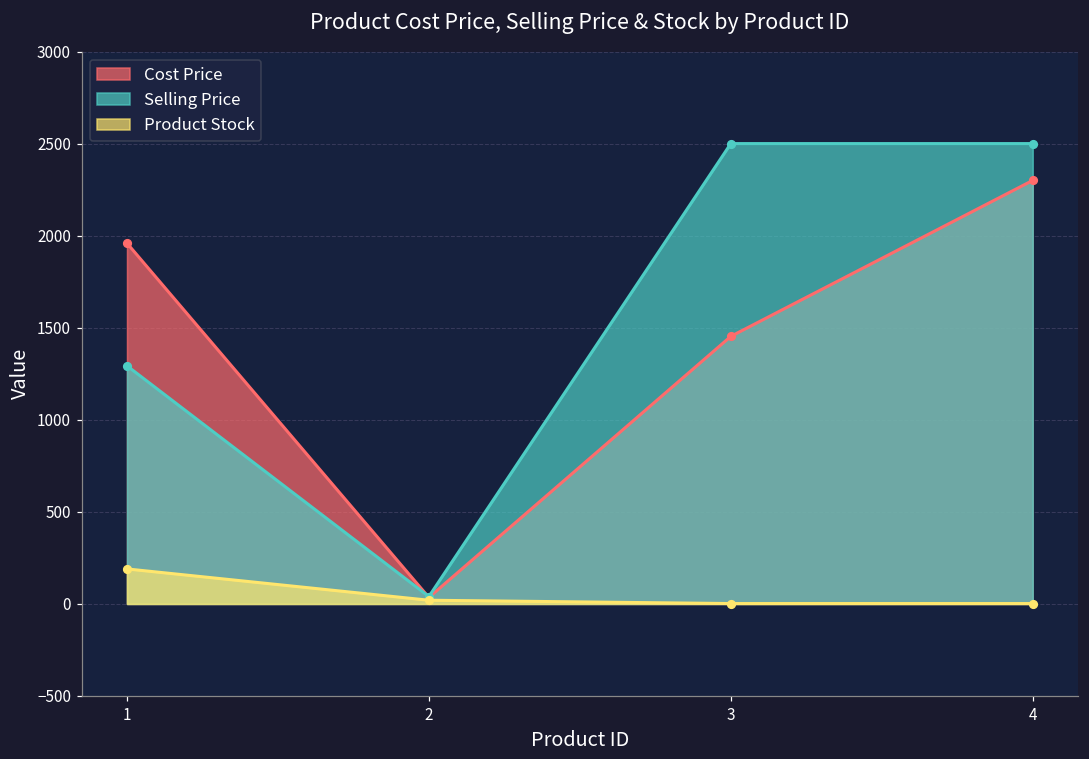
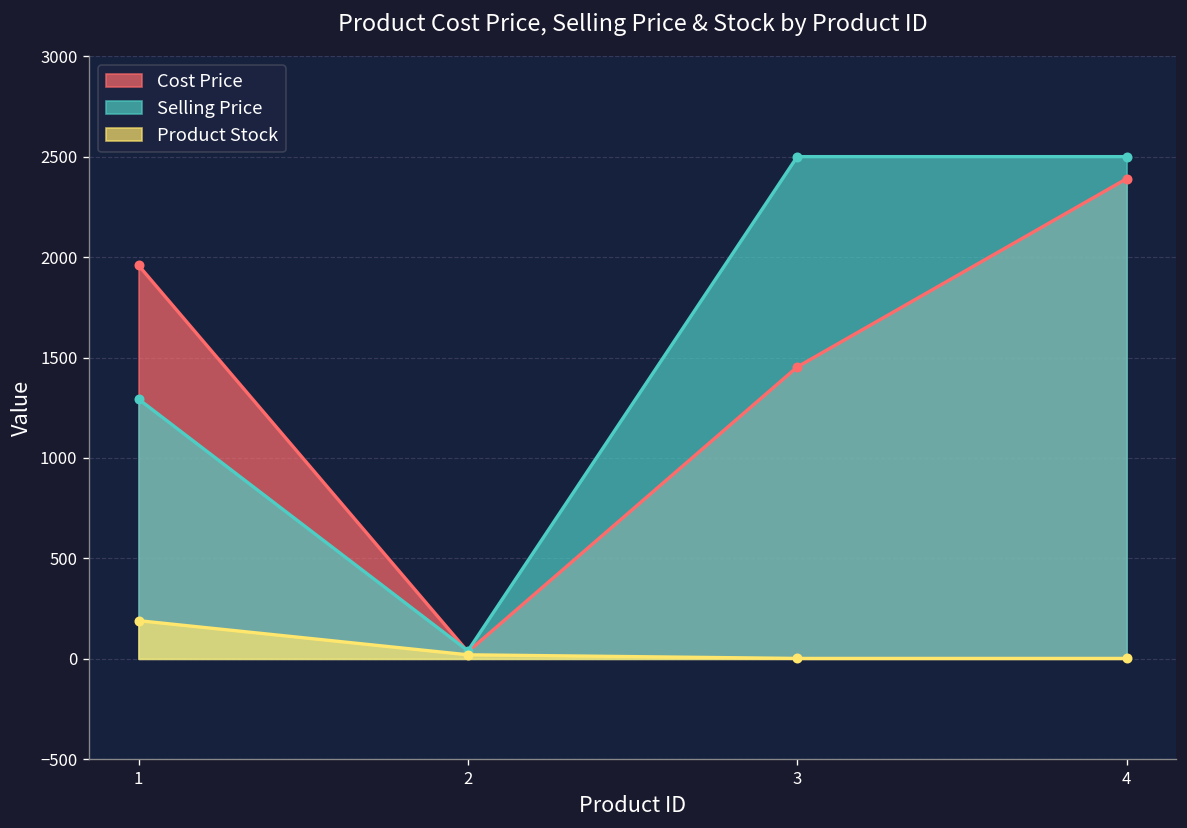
  {
    "Cost Price": {
      "1": 1960,
      "3": 1450,
-     "4": 2300
+     "4": 2390
    },
    "Selling Price": {
      "1": 1290,
      "3": 2500,
      "4": 2500
    },
    "Product Stock": {
      "1": 190,
      "3": 0,
      "4": 0
    }
  }
